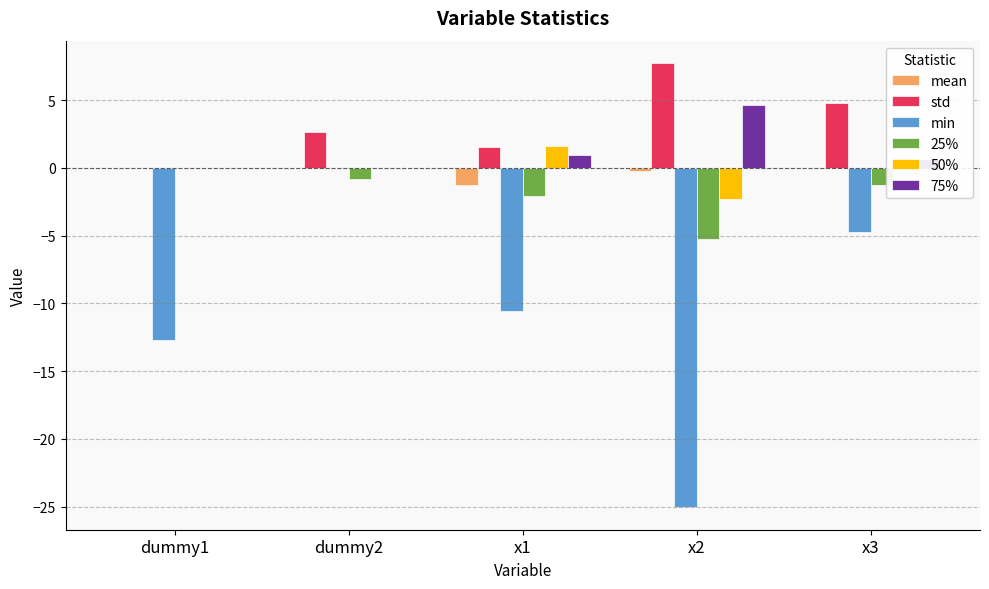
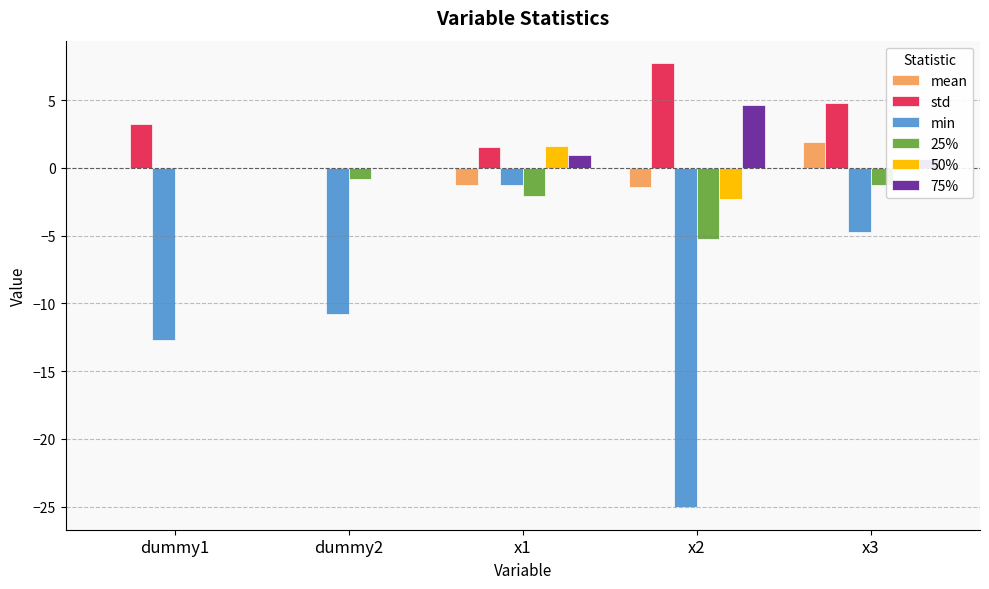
  {
    "mean": {
      "x1": -1.3,
-     "x2": -0.2,
-     "x3": 0.0
+     "x2": -1.4,
+     "x3": 1.9
    },
    "std": {
-     "dummy1": 0.0,
-     "dummy2": 2.6,
+     "dummy1": 3.2,
+     "dummy2": 0.0,
      "x1": 1.6,
      "x2": 7.7,
      "x3": 4.8
    },
    "min": {
      "dummy1": -12.7,
-     "dummy2": 0.0,
-     "x1": -10.6,
+     "dummy2": -10.8,
+     "x1": -1.3,
      "x2": -25.1,
      "x3": -4.7
    },
    "25%": {
      "dummy2": -0.8,
      "x1": -2.0,
      "x2": -5.3,
      "x3": -1.3
    },
    "50%": {
      "x1": 1.6,
      "x2": -2.3
    },
    "75%": {
      "x1": 0.9,
      "x2": 4.6
    }
  }
